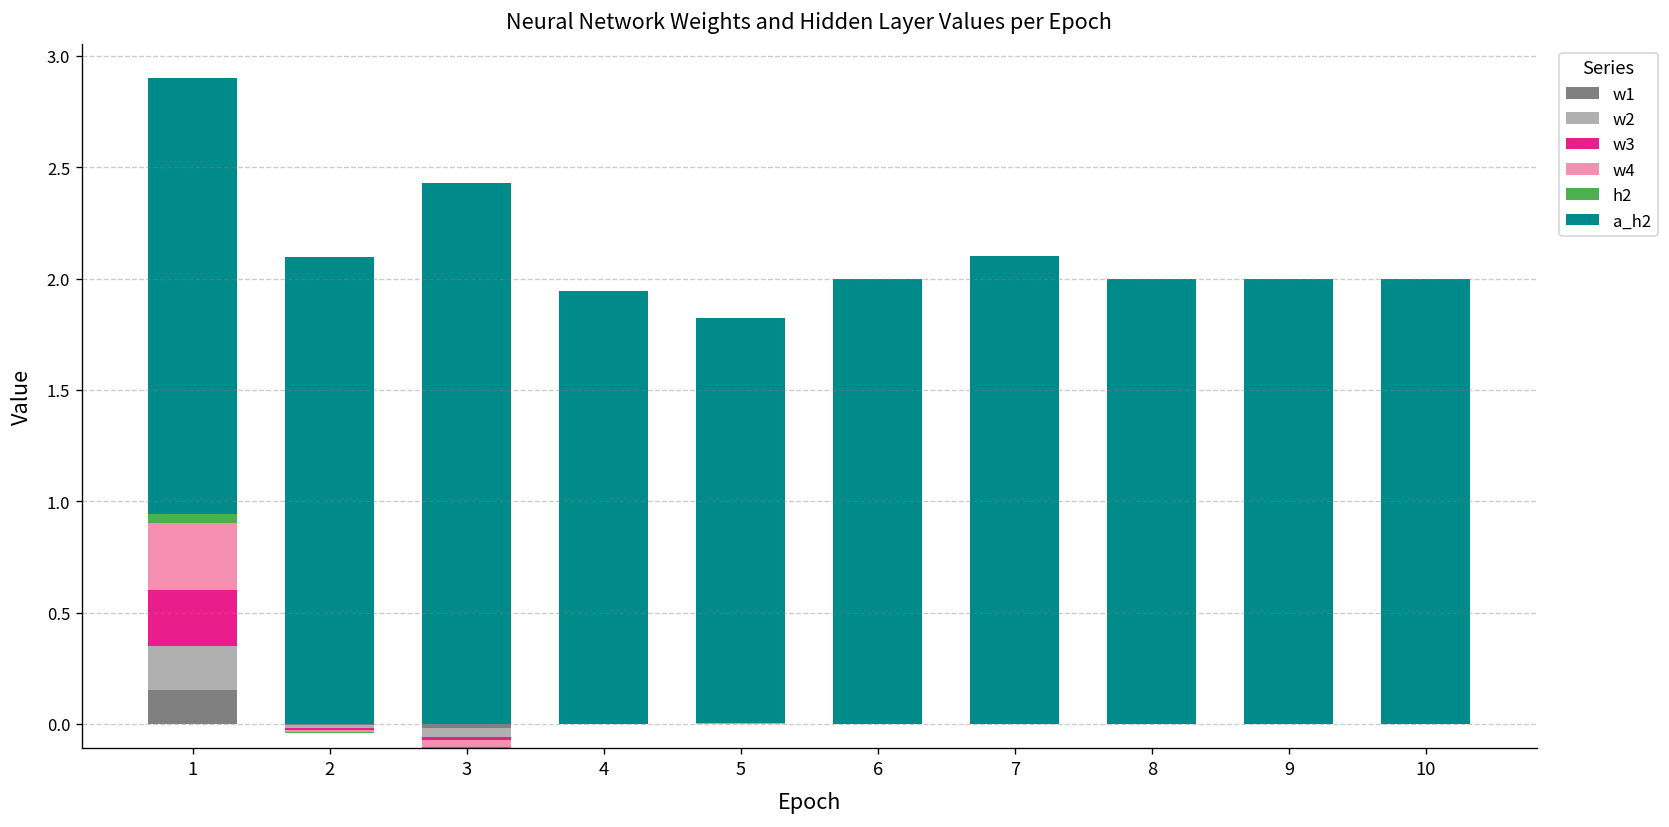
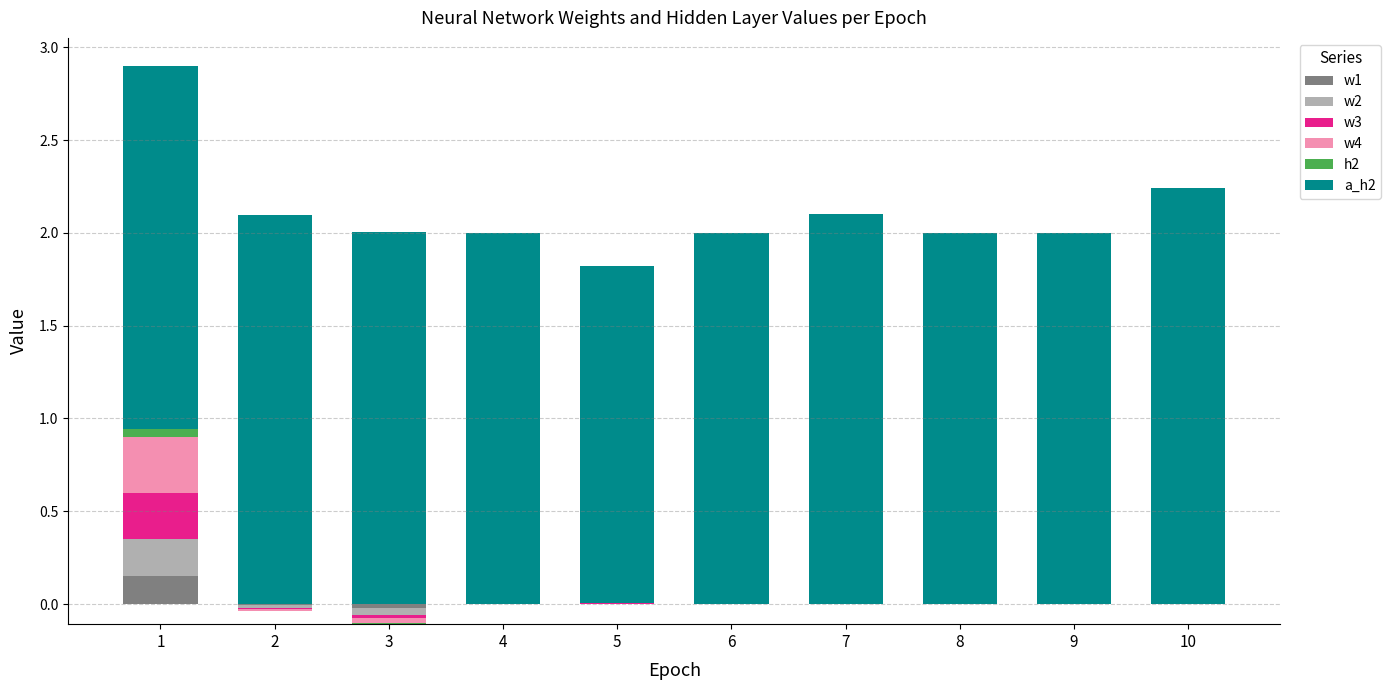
  {
    "a_h2": {
      "1": 1.96,
      "2": 2.10,
-     "3": 2.43,
-     "4": 1.94,
+     "3": 2.00,
+     "4": 2.00,
      "5": 1.82,
      "6": 2.00,
      "7": 2.10,
      "8": 2.00,
      "9": 2.00,
-     "10": 2.00
+     "10": 2.24
    }
  }
